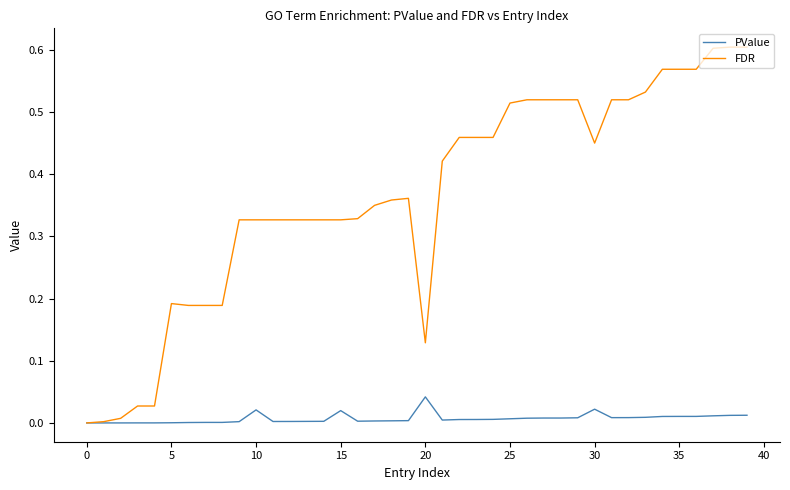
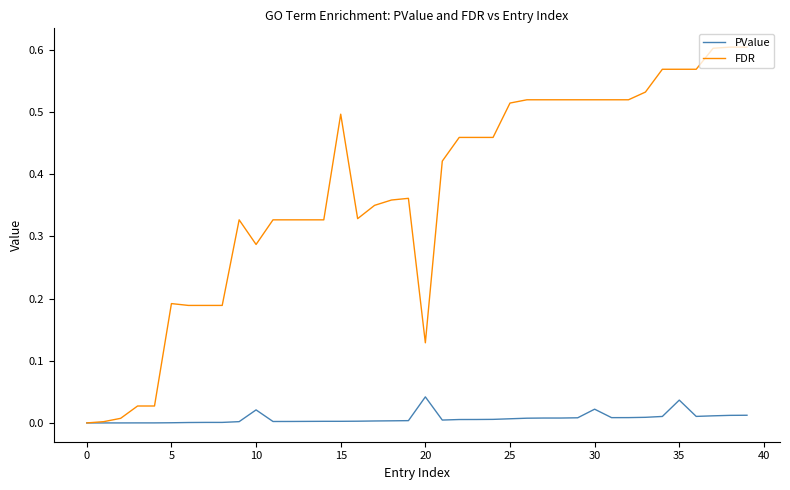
  {
    "PValue": {
      "5": 0.00,
      "10": 0.02,
-     "15": 0.02,
+     "15": 0.00,
      "20": 0.04,
      "25": 0.01,
      "30": 0.02,
-     "35": 0.01
+     "35": 0.04
    },
    "FDR": {
      "5": 0.19,
-     "10": 0.33,
-     "15": 0.33,
+     "10": 0.29,
+     "15": 0.50,
      "20": 0.13,
      "25": 0.51,
-     "30": 0.45,
+     "30": 0.52,
      "35": 0.57
    }
  }
